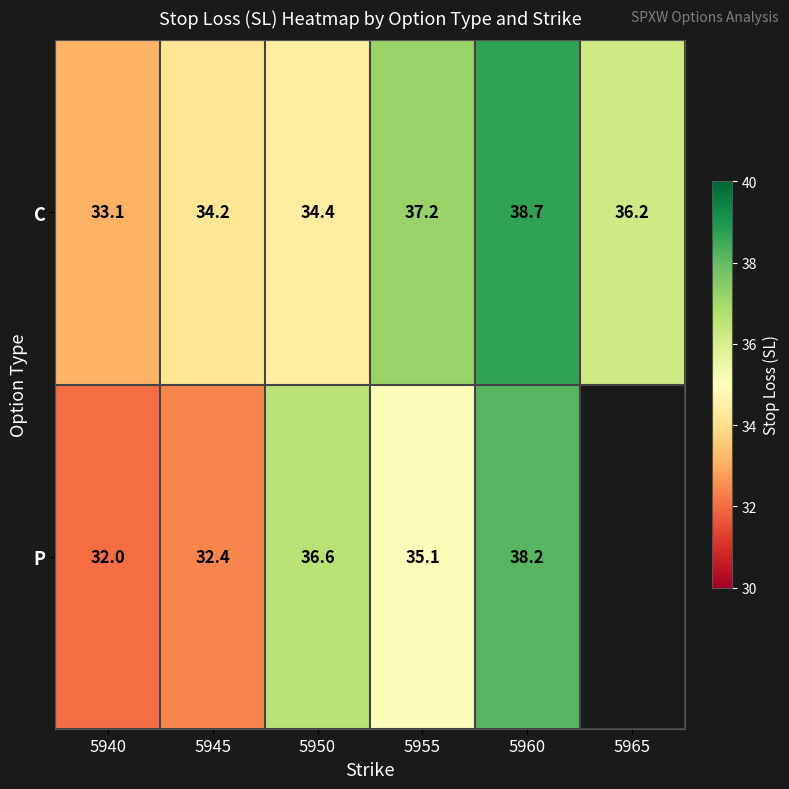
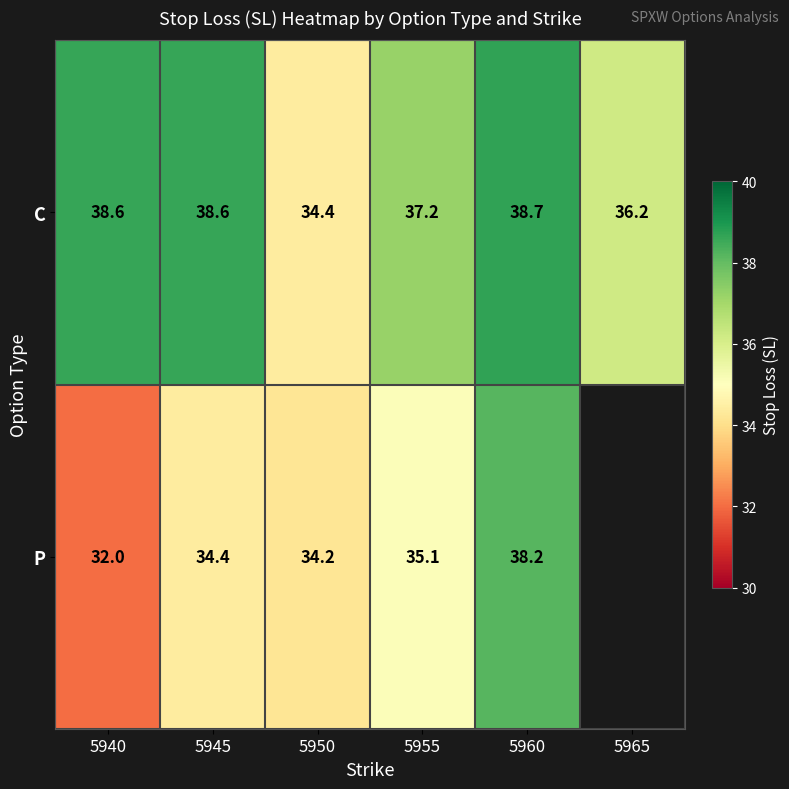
  {
    "C": {
-     "5940": 33.1,
-     "5945": 34.2,
+     "5940": 38.6,
+     "5945": 38.6,
      "5950": 34.4,
      "5955": 37.2,
      "5960": 38.7,
      "5965": 36.2
    },
    "P": {
      "5940": 32.0,
-     "5945": 32.4,
-     "5950": 36.6,
+     "5945": 34.4,
+     "5950": 34.2,
      "5955": 35.1,
      "5960": 38.2
    }
  }
